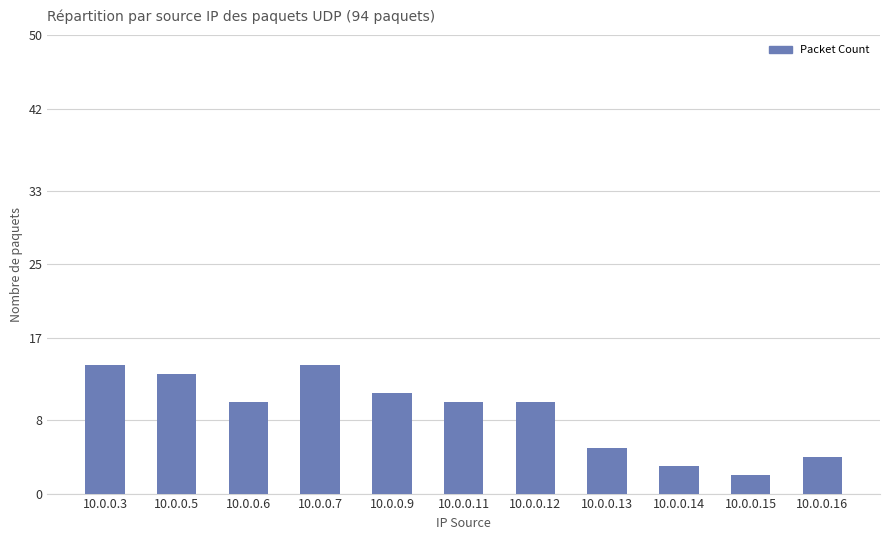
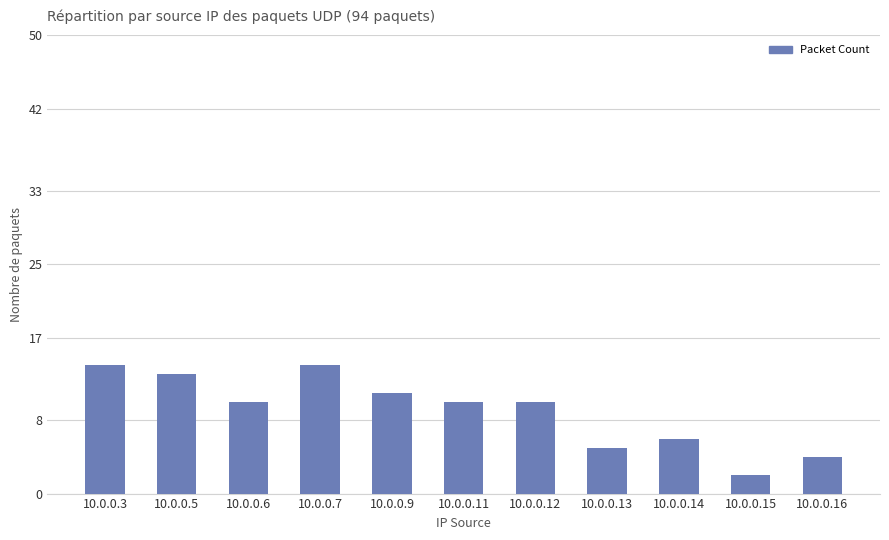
  {
    "10.0.0.3": 14,
    "10.0.0.5": 13,
    "10.0.0.6": 10,
    "10.0.0.7": 14,
    "10.0.0.9": 11,
    "10.0.0.11": 10,
    "10.0.0.12": 10,
    "10.0.0.13": 5,
-   "10.0.0.14": 3,
+   "10.0.0.14": 6,
    "10.0.0.15": 2,
    "10.0.0.16": 4
  }
